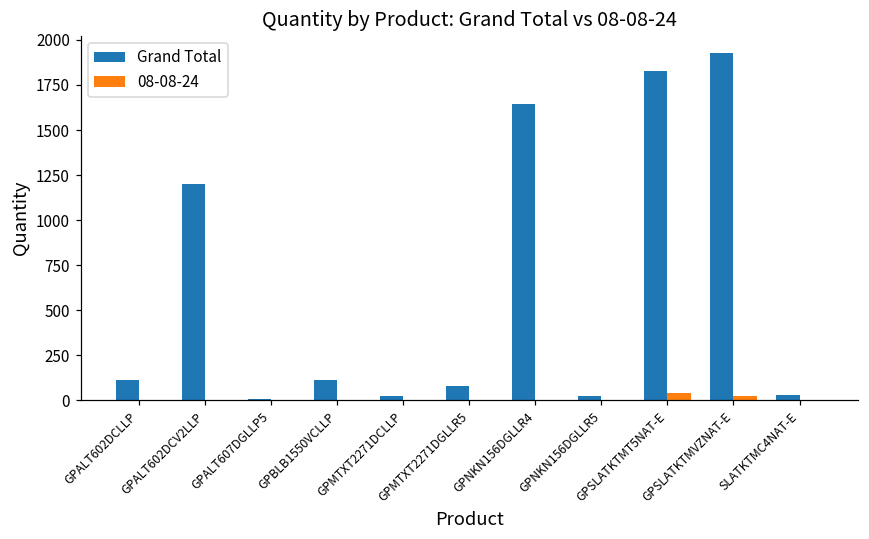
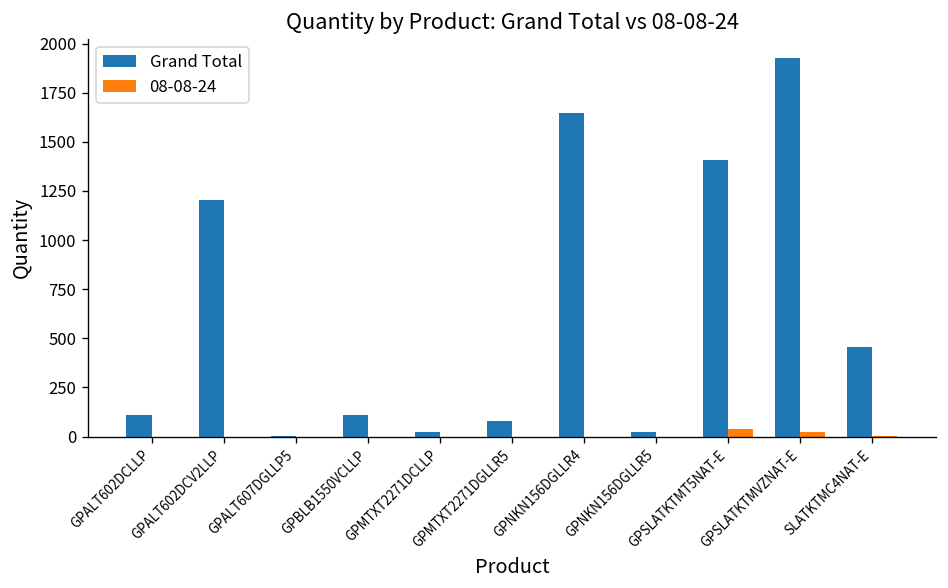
  {
    "Grand Total": {
      "GPALT602DCLLP": 110,
      "GPALT602DCV2LLP": 1200,
      "GPBLB1550VCLLP": 110,
      "GPMTXT2271DCLLP": 20,
      "GPMTXT2271DGLLR5": 80,
      "GPNKN156DGLLR4": 1650,
      "GPNKN156DGLLR5": 30,
-     "GPSLATKTMT5NAT-E": 1830,
+     "GPSLATKTMT5NAT-E": 1410,
      "GPSLATKTMVZNAT-E": 1930,
-     "SLATKTMC4NAT-E": 30
+     "SLATKTMC4NAT-E": 460
    },
    "08-08-24": {
      "GPALT602DCLLP": 0,
      "GPALT602DCV2LLP": 0,
      "GPALT607DGLLP5": 0,
      "GPBLB1550VCLLP": 0,
      "GPMTXT2271DCLLP": 0,
      "GPMTXT2271DGLLR5": 0,
      "GPNKN156DGLLR4": 0,
      "GPNKN156DGLLR5": 0,
      "GPSLATKTMT5NAT-E": 40,
      "GPSLATKTMVZNAT-E": 30
    }
  }
